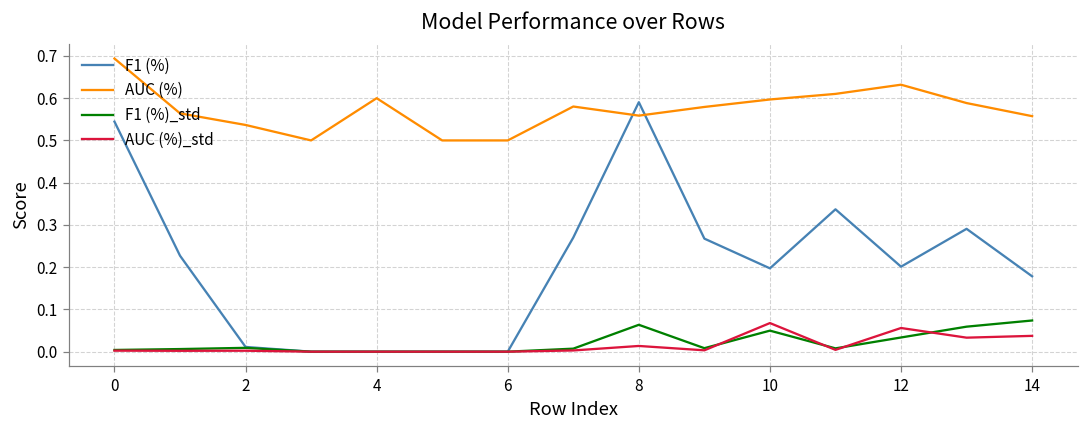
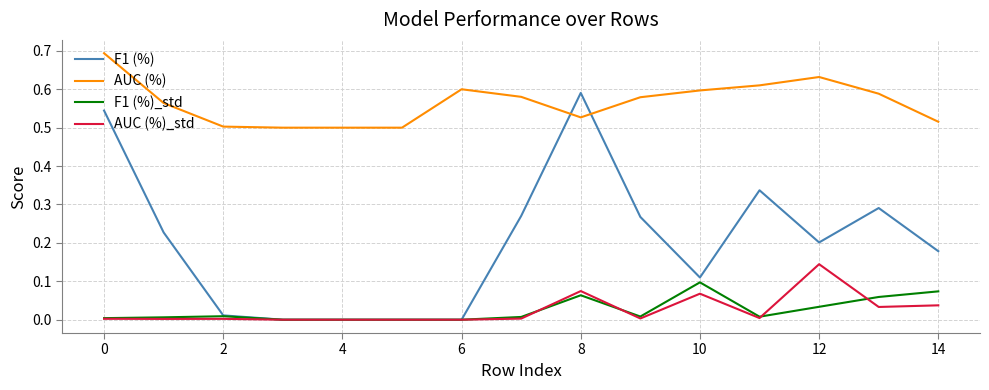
  {
    "F1 (%)": {
      "0": 0.54,
      "8": 0.59,
-     "10": 0.20,
+     "10": 0.11,
      "12": 0.20,
      "14": 0.18
    },
    "AUC (%)": {
      "0": 0.69,
-     "2": 0.54,
-     "4": 0.6,
-     "6": 0.5,
-     "8": 0.56,
+     "2": 0.50,
+     "4": 0.5,
+     "6": 0.6,
+     "8": 0.53,
      "10": 0.60,
      "12": 0.63,
-     "14": 0.56
+     "14": 0.52
    },
    "F1 (%)_std": {
      "8": 0.06,
-     "10": 0.05,
+     "10": 0.10,
      "12": 0.03,
      "14": 0.07
    },
    "AUC (%)_std": {
      "2": 0.00,
-     "8": 0.01,
+     "8": 0.07,
      "10": 0.07,
-     "12": 0.06,
+     "12": 0.14,
      "14": 0.04
    }
  }
